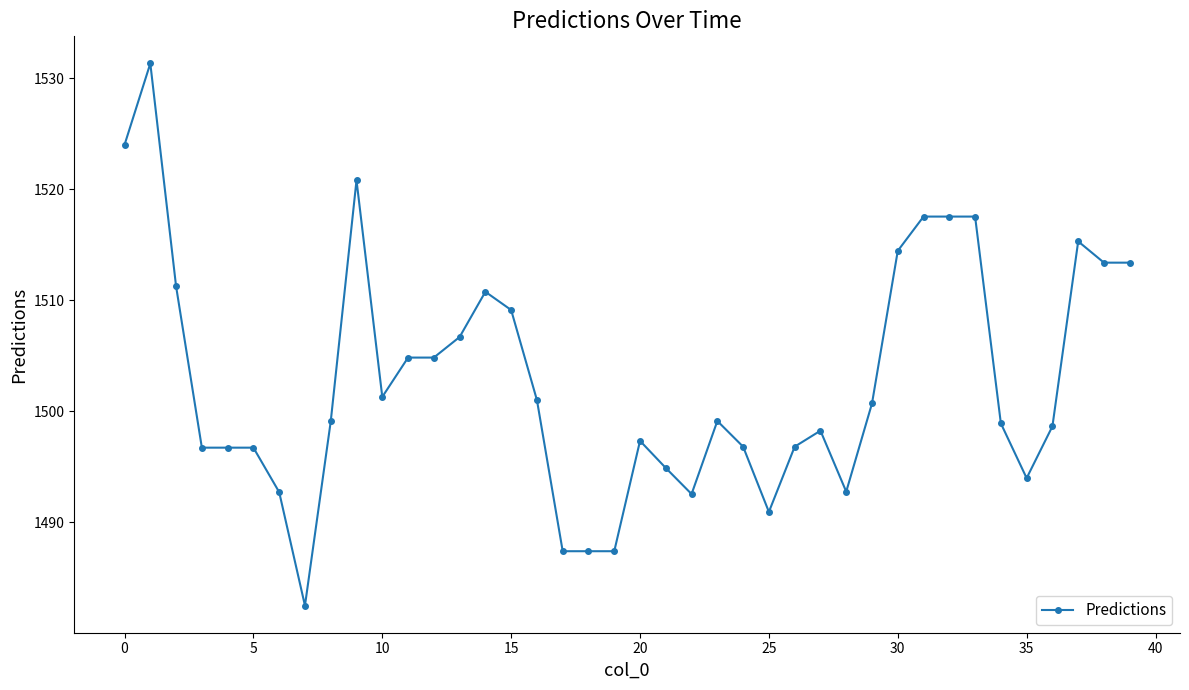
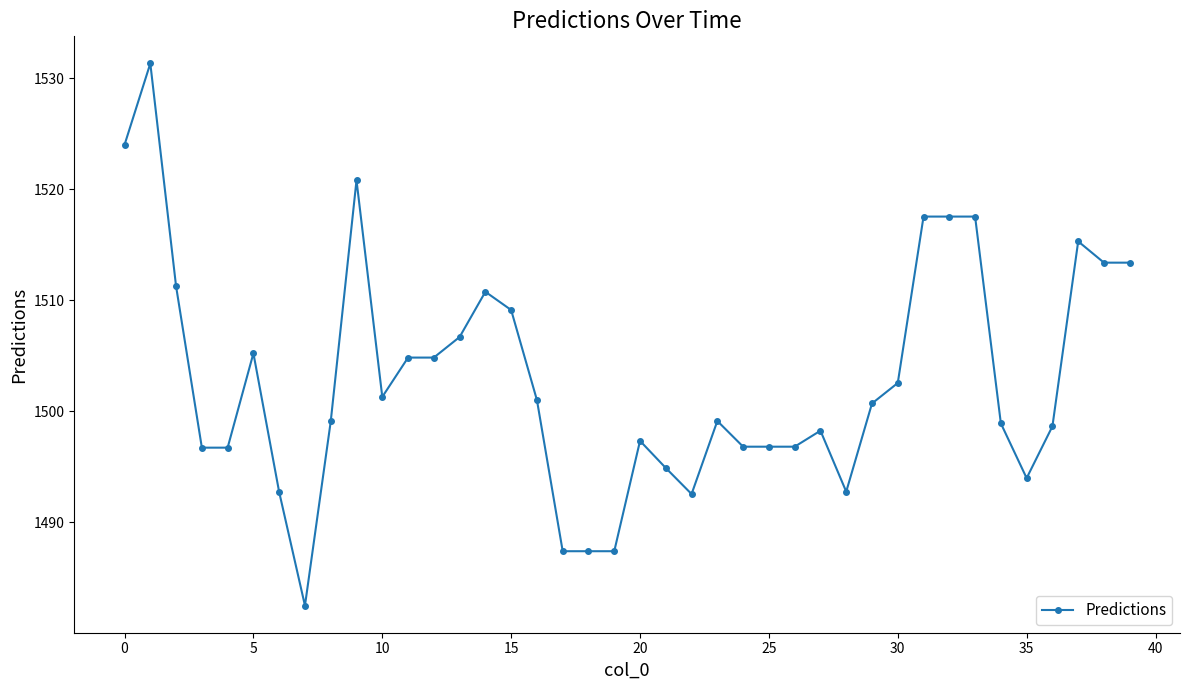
  {
    "0": 1524.0,
-   "5": 1496.7,
+   "5": 1505.2,
    "10": 1501.3,
    "15": 1509.1,
    "20": 1497.3,
-   "25": 1490.9,
-   "30": 1514.4,
+   "25": 1496.8,
+   "30": 1502.6,
    "35": 1494.0
  }
